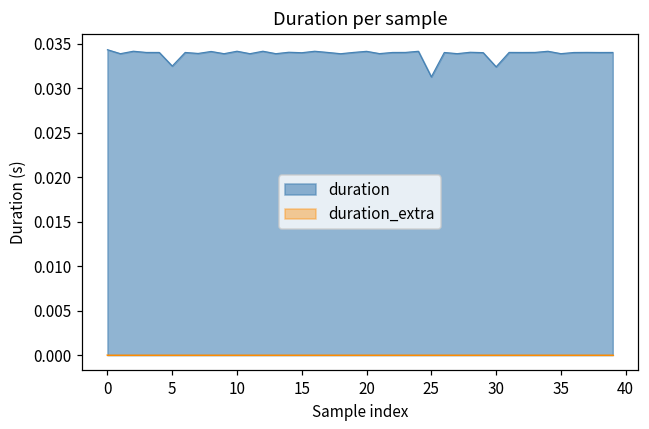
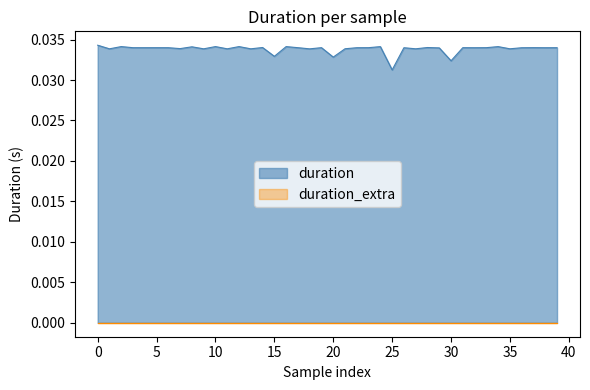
  {
    "duration": {
      "0": 0.034,
-     "5": 0.032,
+     "5": 0.034,
      "10": 0.034,
-     "15": 0.034,
-     "20": 0.034,
+     "15": 0.033,
+     "20": 0.033,
      "25": 0.031,
      "30": 0.032,
      "35": 0.034
    },
    "duration_extra": {
      "0": 0.000,
      "5": 0.000,
      "10": 0.000,
      "15": 0.000,
      "20": 0.000,
      "25": 0.000,
      "30": 0.000,
      "35": 0.000
    }
  }
